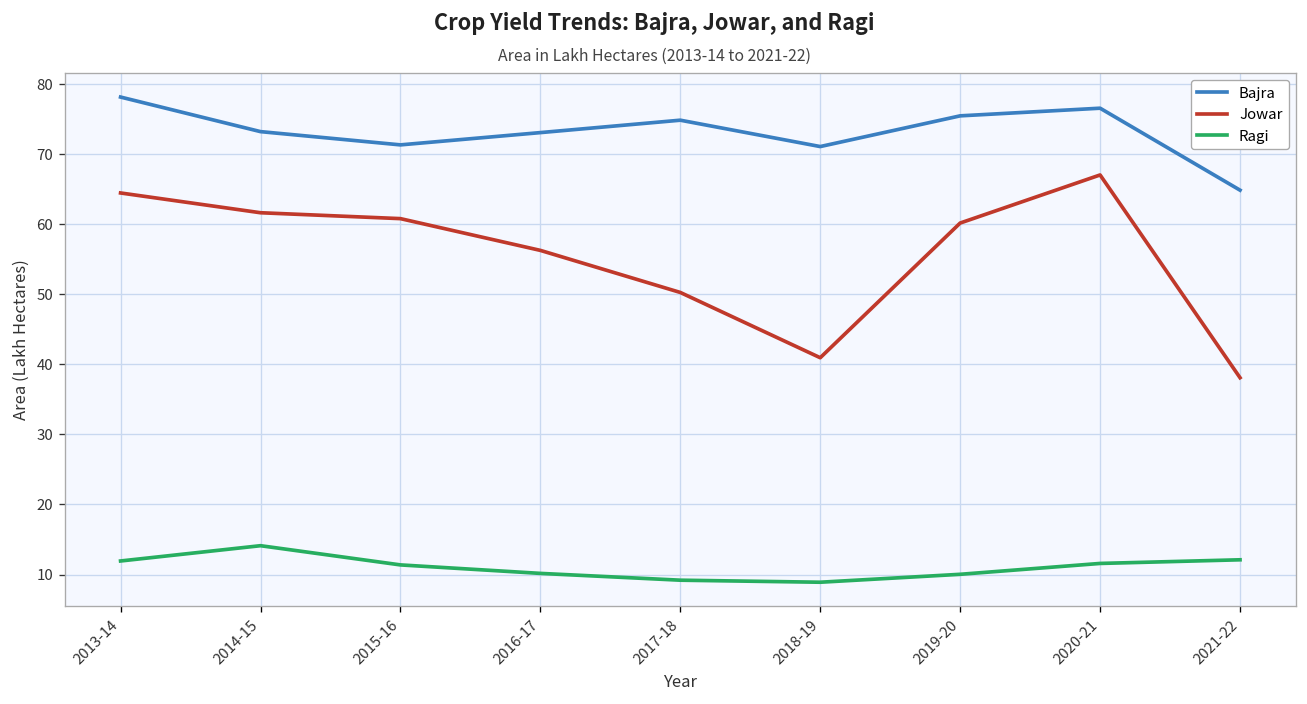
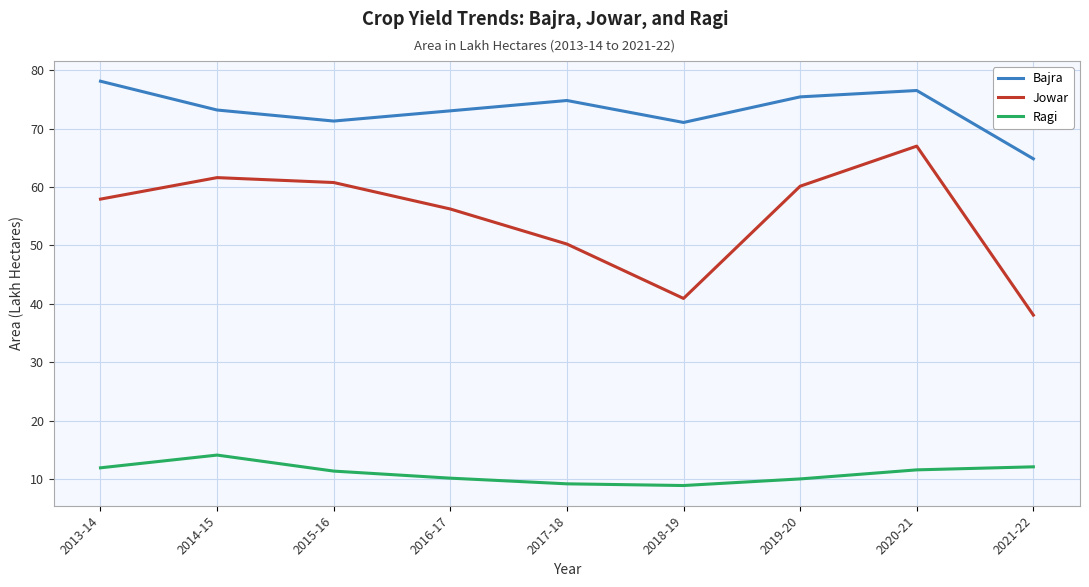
  {
    "Bajra": {
      "2013-14": 78,
      "2014-15": 73,
      "2015-16": 71,
      "2016-17": 73,
      "2017-18": 75,
      "2018-19": 71,
      "2019-20": 75,
      "2020-21": 77,
      "2021-22": 65
    },
    "Jowar": {
-     "2013-14": 64,
+     "2013-14": 58,
      "2014-15": 62,
      "2015-16": 61,
      "2016-17": 56,
      "2017-18": 50,
      "2018-19": 41,
      "2019-20": 60,
      "2020-21": 67,
      "2021-22": 38
    },
    "Ragi": {
      "2013-14": 12,
      "2014-15": 14,
      "2015-16": 11,
      "2016-17": 10,
      "2017-18": 9,
      "2018-19": 9,
      "2019-20": 10,
      "2020-21": 12,
      "2021-22": 12
    }
  }
